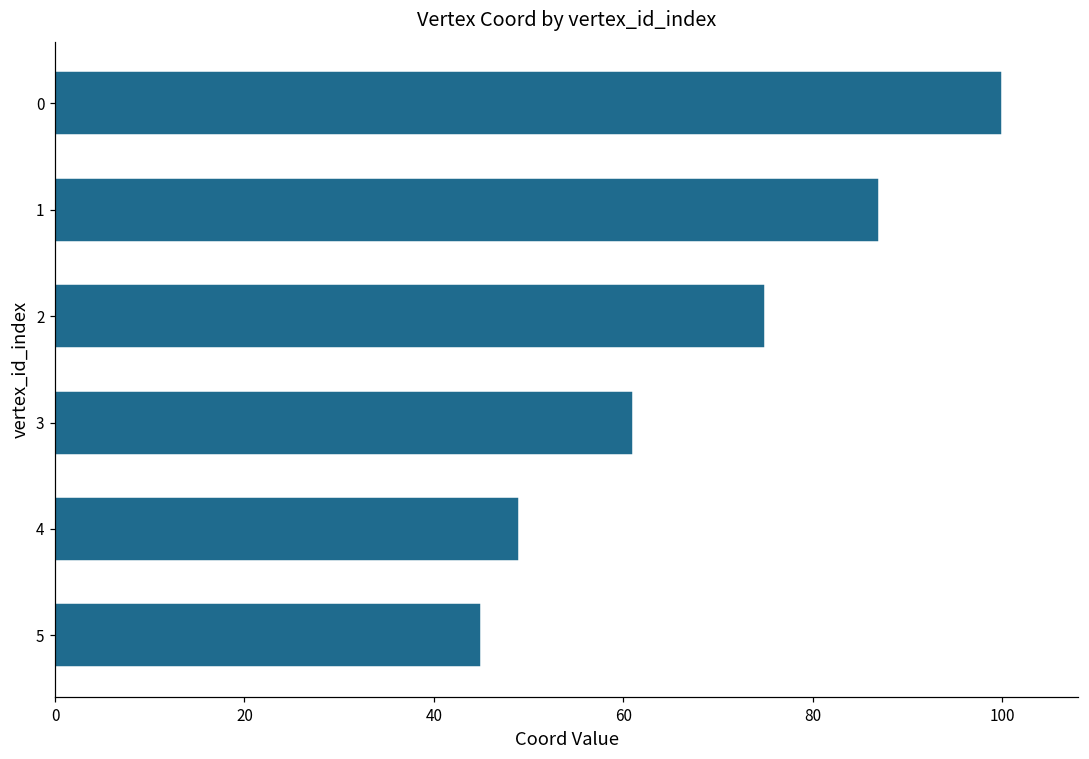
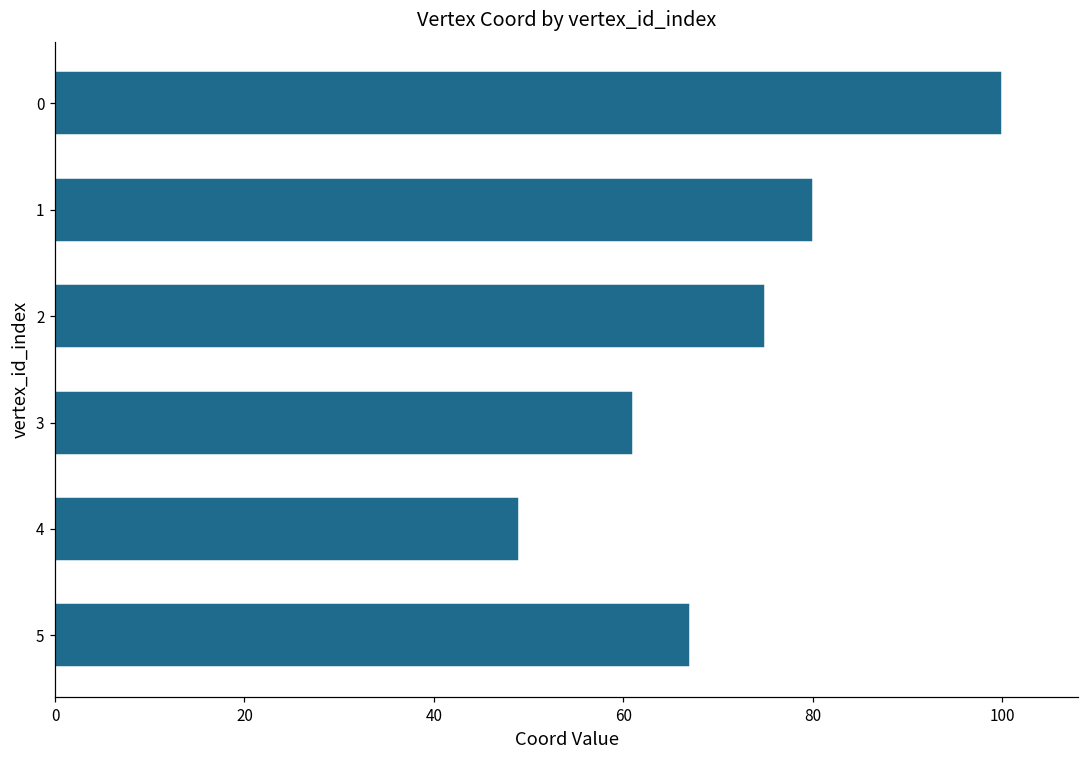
  {
    "0": 100,
-   "1": 87,
+   "1": 80,
    "2": 75,
    "3": 61,
    "4": 49,
-   "5": 45
+   "5": 67
  }
